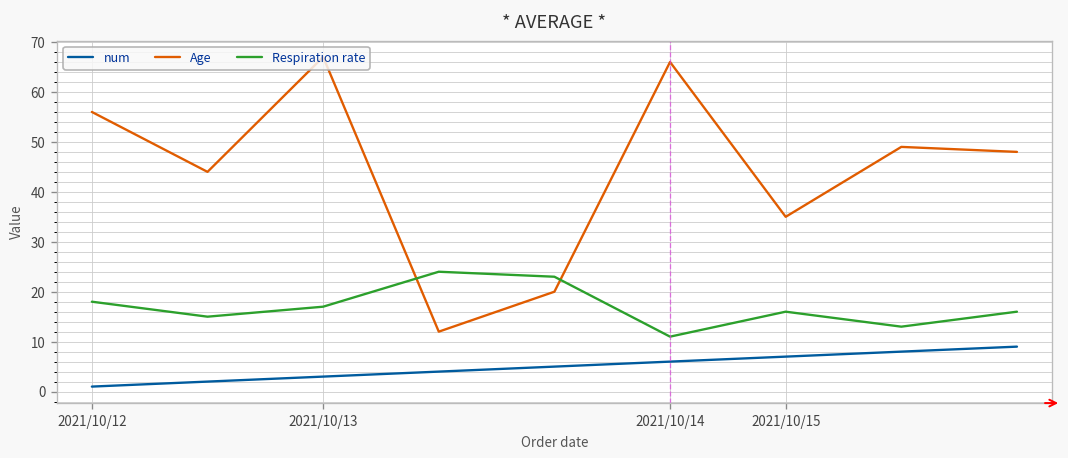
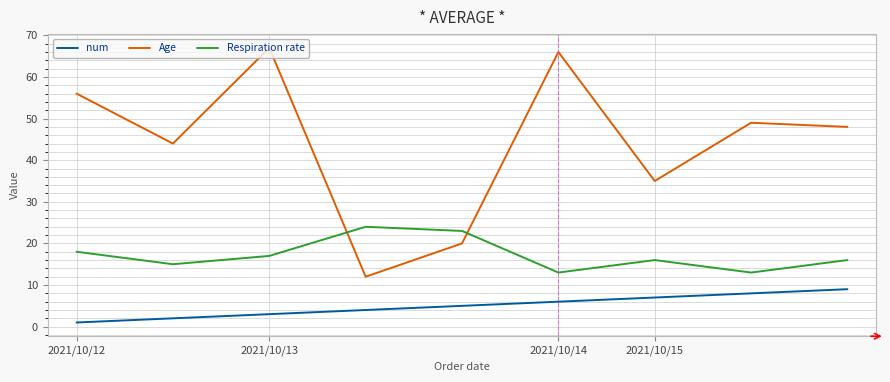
  {
    "num": {
      "2021/10/14": 6
    },
    "Age": {
      "2021/10/14": 66
    },
    "Respiration rate": {
-     "2021/10/14": 11
+     "2021/10/14": 13
    }
  }
